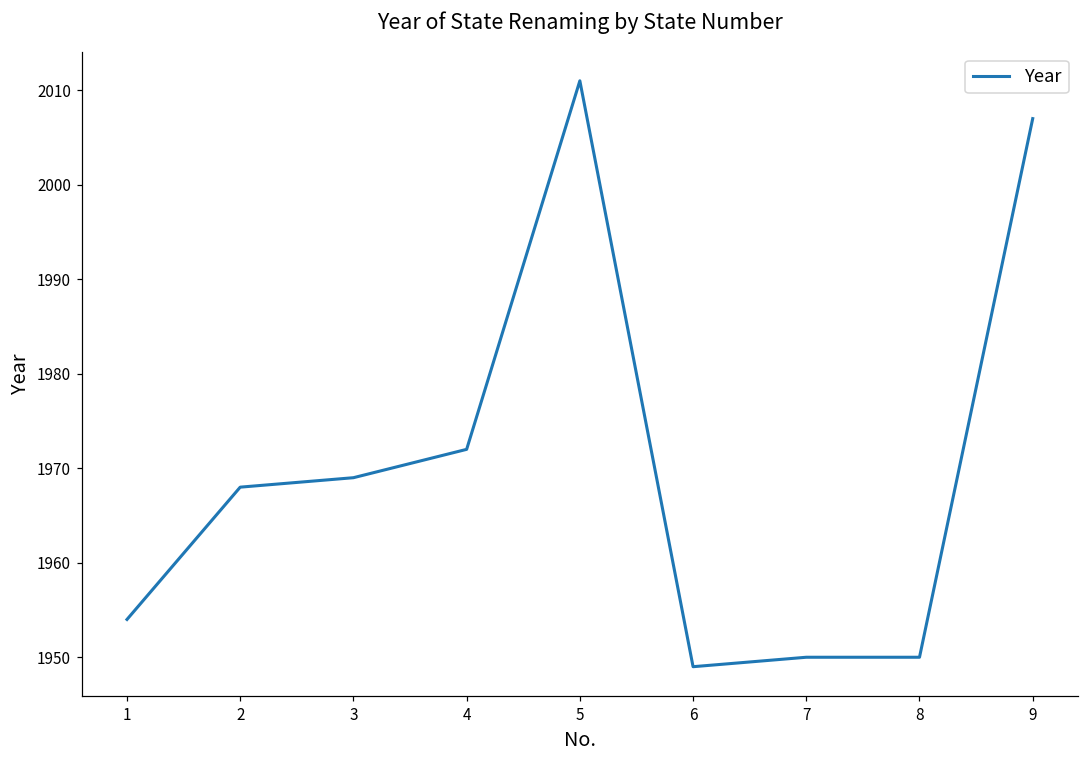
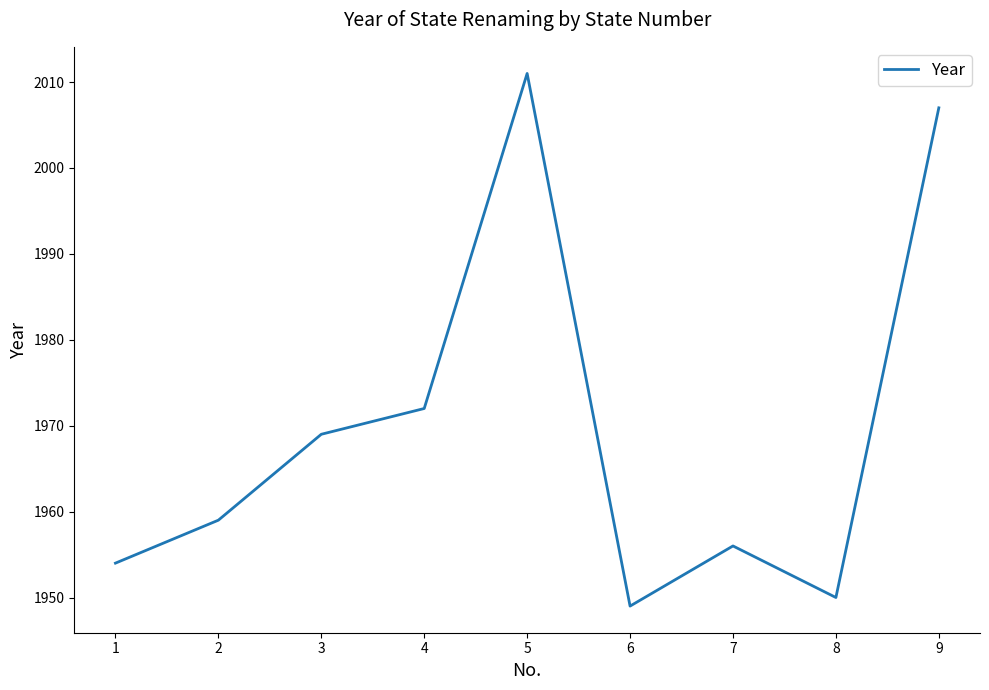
  {
    "1": 1954,
-   "2": 1968,
+   "2": 1959,
    "3": 1969,
    "4": 1972,
    "5": 2011,
    "6": 1949,
-   "7": 1950,
+   "7": 1956,
    "8": 1950,
    "9": 2007
  }
